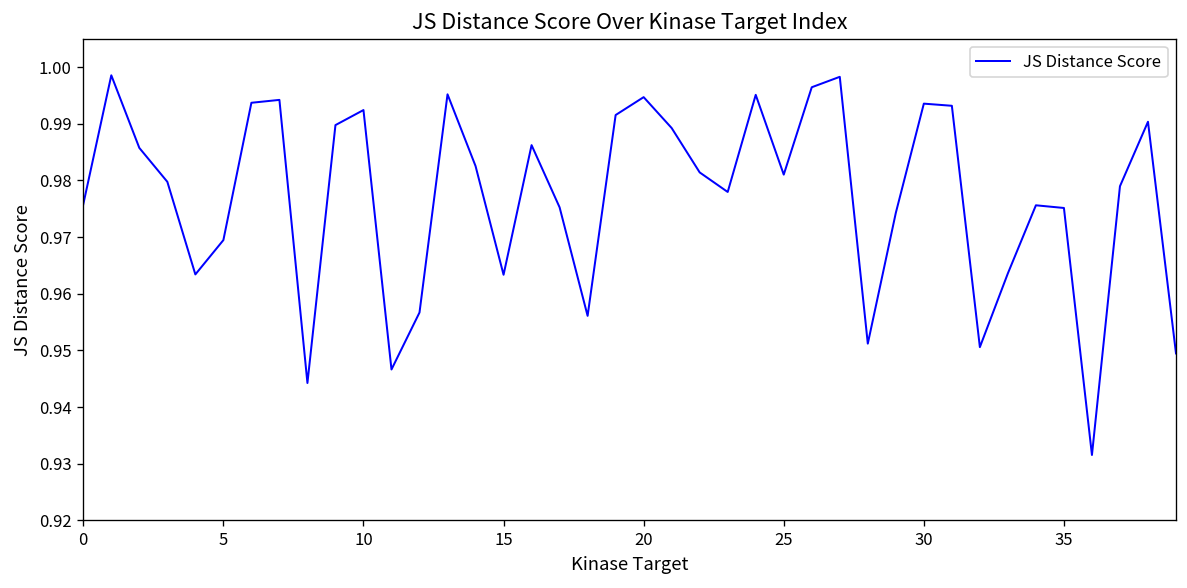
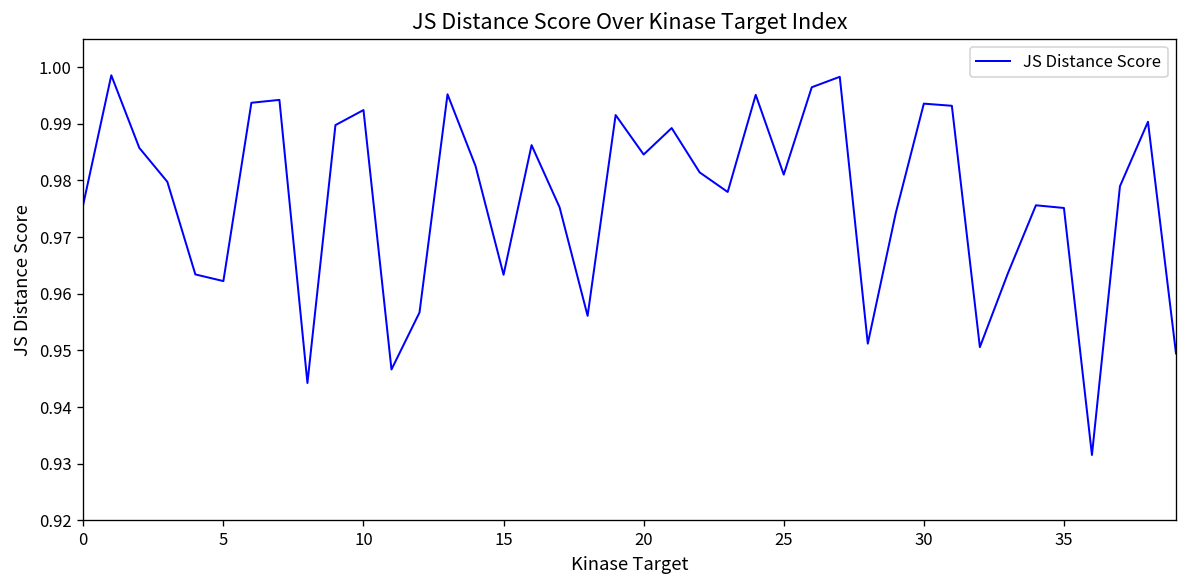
  {
    "0": 0.976,
-   "5": 0.969,
+   "5": 0.962,
    "10": 0.992,
    "15": 0.963,
-   "20": 0.995,
+   "20": 0.985,
    "25": 0.981,
    "30": 0.994,
    "35": 0.975
  }
